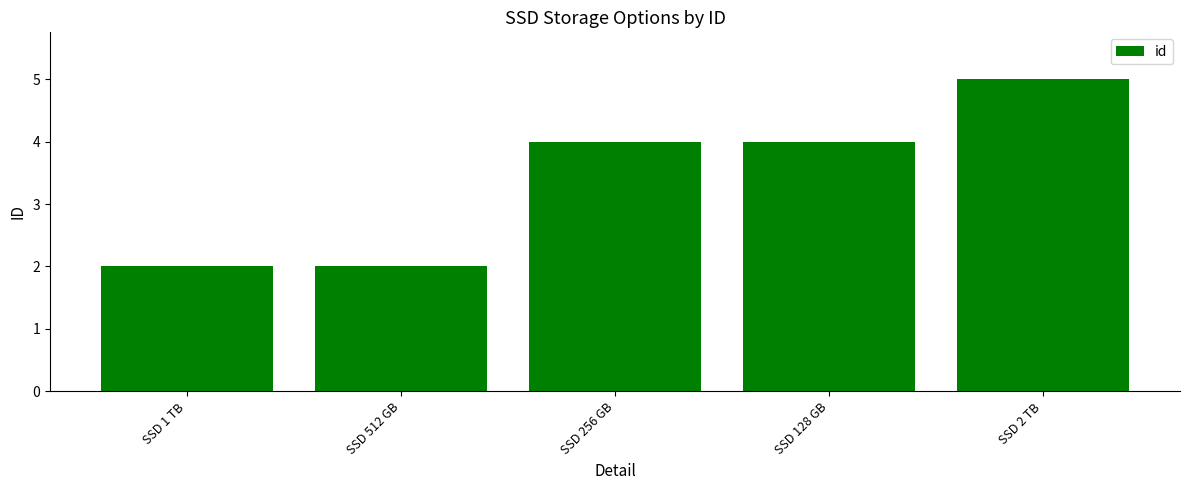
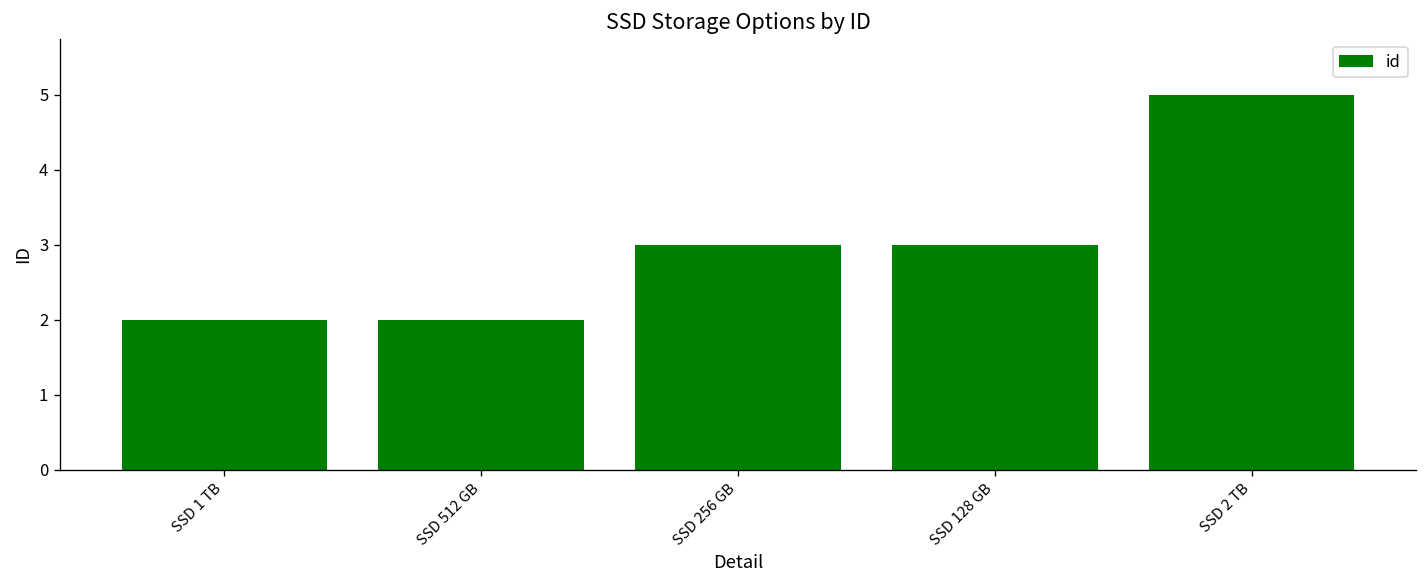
  {
    "SSD 1 TB": 2,
    "SSD 512 GB": 2,
-   "SSD 256 GB": 4,
-   "SSD 128 GB": 4,
+   "SSD 256 GB": 3,
+   "SSD 128 GB": 3,
    "SSD 2 TB": 5
  }
